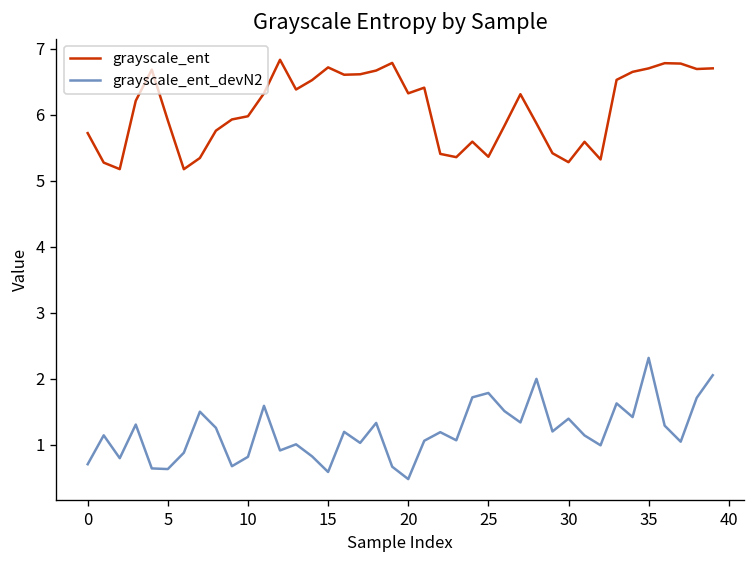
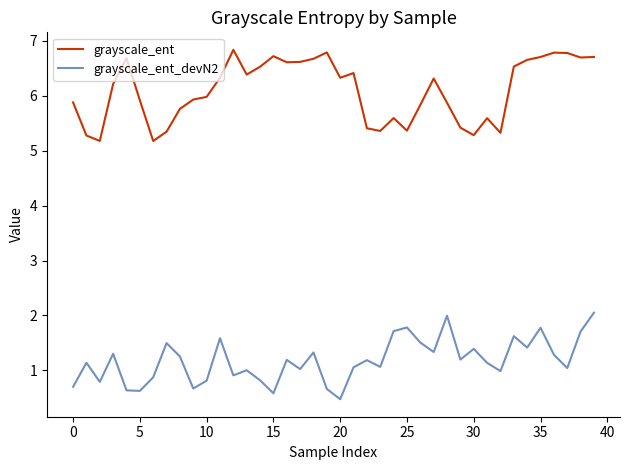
  {
    "grayscale_ent": {
-     "0": 5.7,
+     "0": 5.9,
      "5": 5.9,
      "10": 6.0,
      "15": 6.7,
      "20": 6.3,
      "25": 5.4,
      "30": 5.3,
      "35": 6.7
    },
    "grayscale_ent_devN2": {
      "0": 0.7,
      "5": 0.6,
      "10": 0.8,
      "15": 0.6,
      "20": 0.5,
      "25": 1.8,
      "30": 1.4,
-     "35": 2.3
+     "35": 1.8
    }
  }
